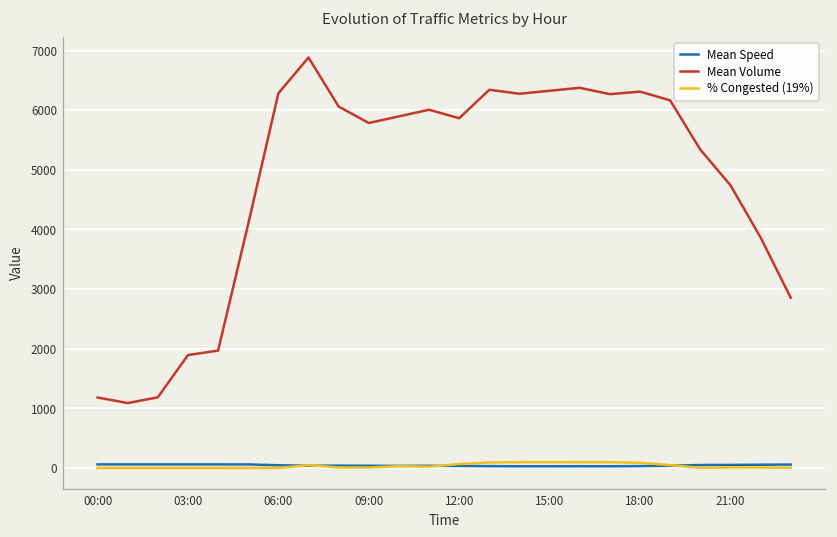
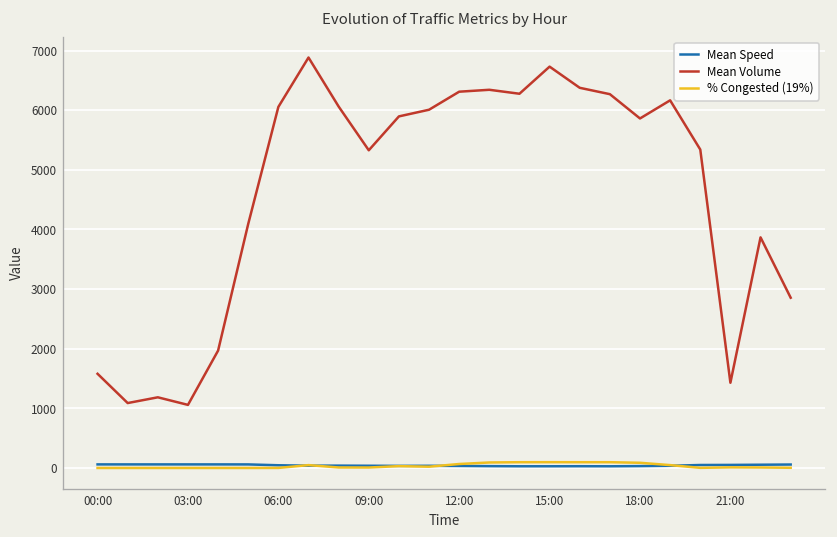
  {
    "Mean Speed": {
      "00:00": 100,
      "03:00": 100,
      "15:00": 0,
      "18:00": 0
    },
    "Mean Volume": {
-     "00:00": 1200,
-     "03:00": 1900,
-     "06:00": 6300,
-     "09:00": 5800,
-     "12:00": 5900,
-     "15:00": 6300,
-     "18:00": 6300,
-     "21:00": 4700
+     "00:00": 1600,
+     "03:00": 1100,
+     "06:00": 6100,
+     "09:00": 5300,
+     "12:00": 6300,
+     "15:00": 6700,
+     "18:00": 5900,
+     "21:00": 1400
    },
    "% Congested (19%)": {
      "00:00": 0,
      "03:00": 0,
      "15:00": 100,
      "18:00": 100
    }
  }
